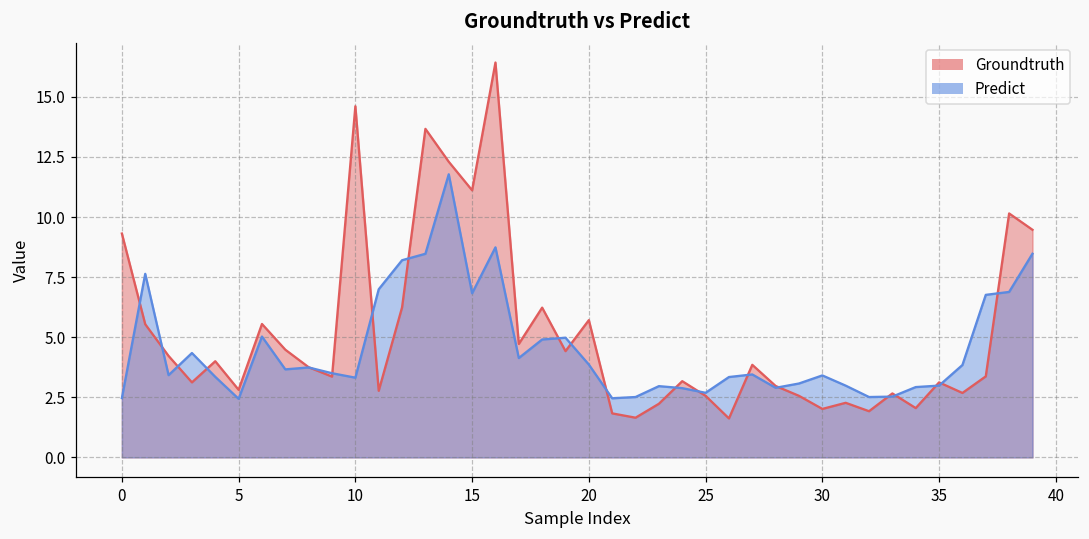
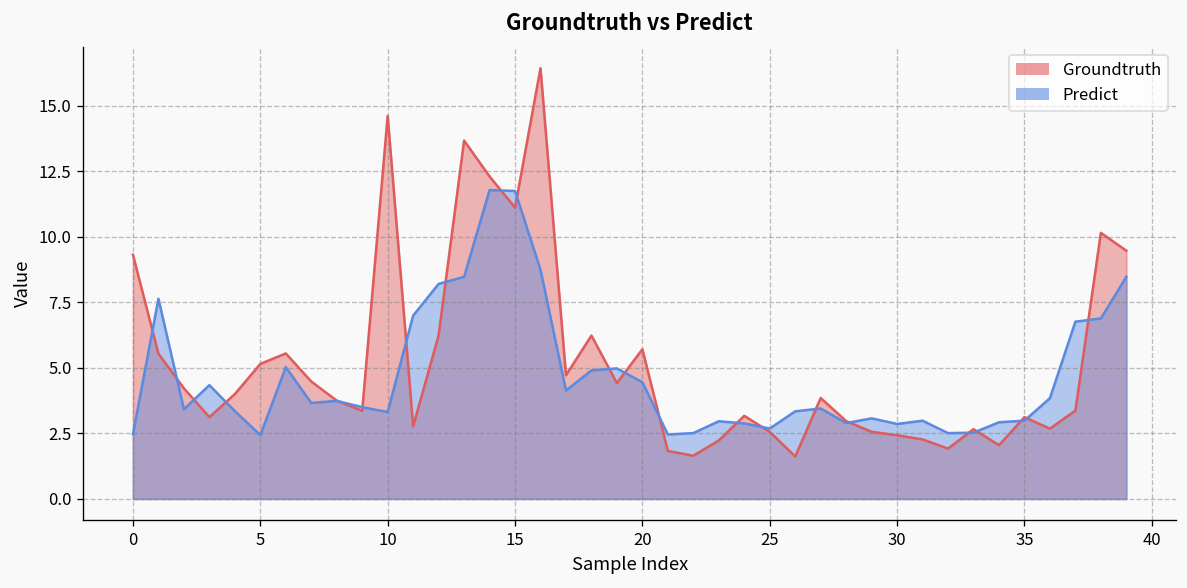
  {
    "Groundtruth": {
      "0": 9.3,
-     "5": 2.8,
+     "5": 5.2,
      "10": 14.6,
      "15": 11.1,
      "20": 5.7,
      "25": 2.6,
-     "30": 2.0,
+     "30": 2.4,
      "35": 3.1
    },
    "Predict": {
      "0": 2.5,
      "5": 2.4,
      "10": 3.3,
-     "15": 6.8,
-     "20": 3.9,
+     "15": 11.7,
+     "20": 4.5,
      "25": 2.7,
-     "30": 3.4,
+     "30": 2.9,
      "35": 3.0
    }
  }
